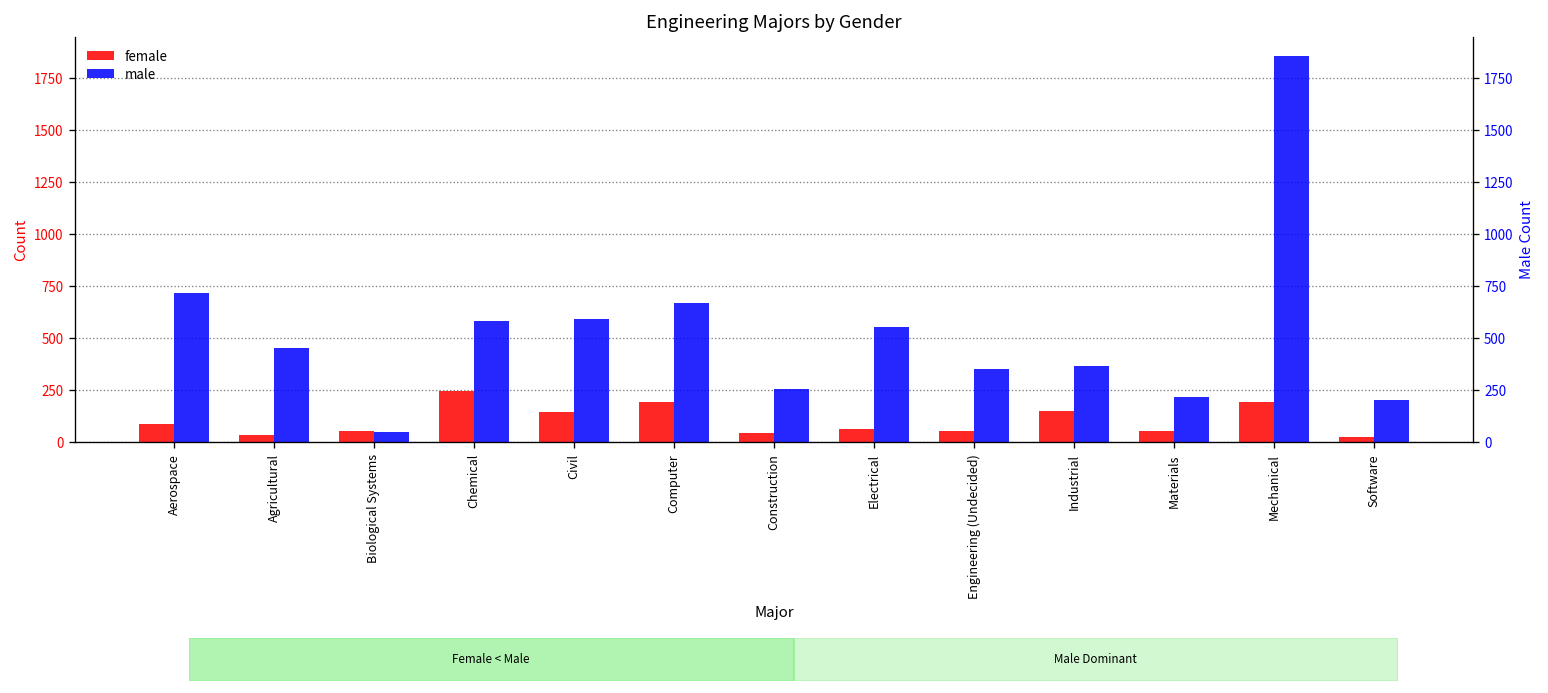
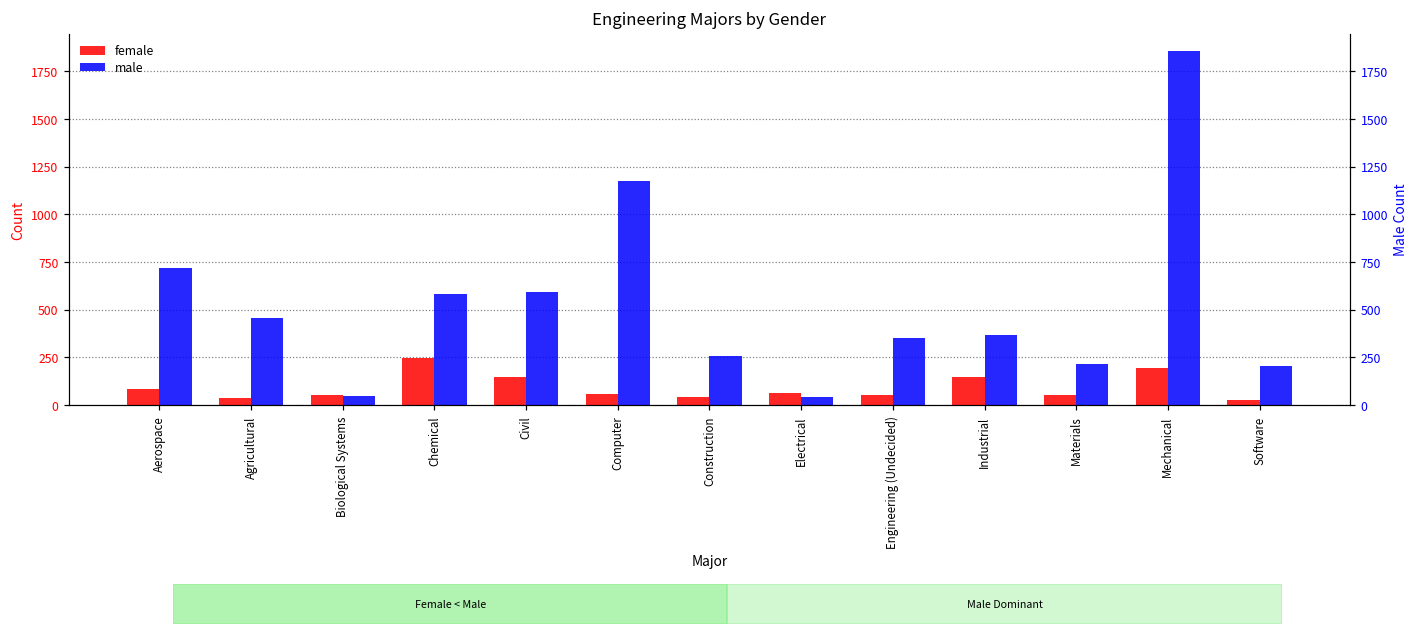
  {
    "female": {
      "Aerospace": 80,
      "Agricultural": 40,
      "Biological Systems": 50,
      "Chemical": 240,
      "Civil": 140,
-     "Computer": 190,
+     "Computer": 60,
      "Construction": 40,
      "Electrical": 60,
      "Engineering (Undecided)": 50,
      "Industrial": 150,
      "Materials": 50,
      "Mechanical": 190,
      "Software": 20
    },
    "male": {
      "Aerospace": 720,
      "Agricultural": 450,
      "Biological Systems": 50,
      "Chemical": 580,
      "Civil": 590,
-     "Computer": 670,
+     "Computer": 1170,
      "Construction": 260,
-     "Electrical": 550,
+     "Electrical": 40,
      "Engineering (Undecided)": 350,
      "Industrial": 370,
      "Materials": 210,
      "Mechanical": 1860,
      "Software": 200
    }
  }
